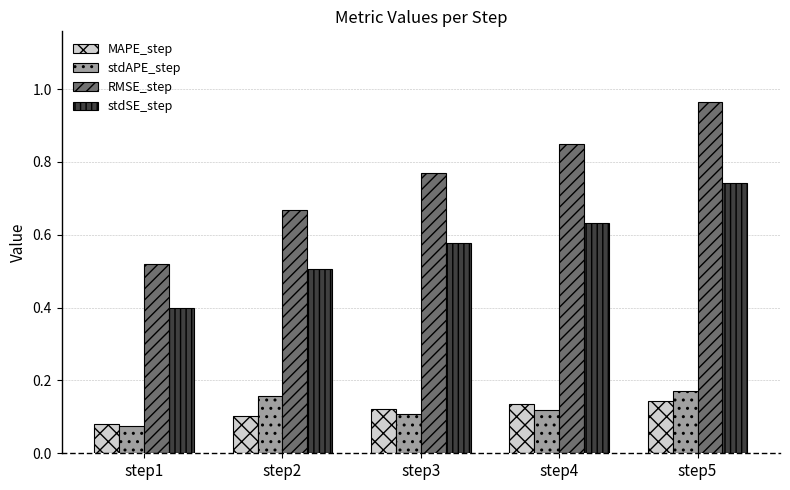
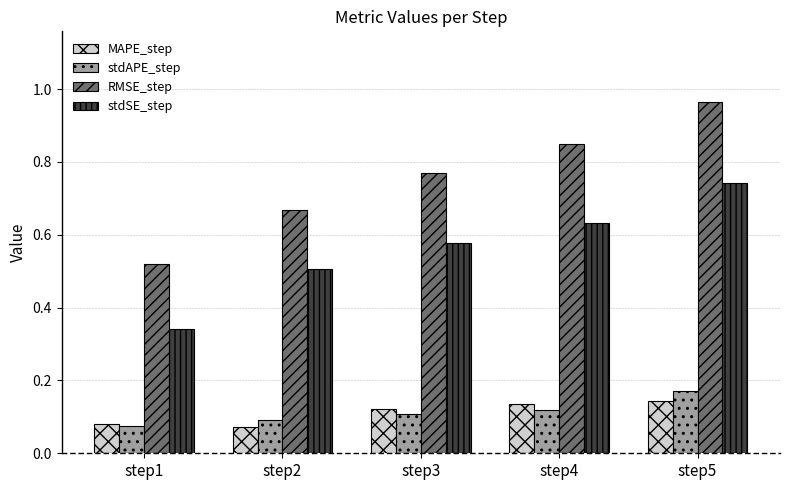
  {
    "MAPE_step": {
      "step1": 0.08,
-     "step2": 0.10,
+     "step2": 0.07,
      "step3": 0.12,
      "step4": 0.14,
      "step5": 0.14
    },
    "stdAPE_step": {
      "step1": 0.07,
-     "step2": 0.16,
+     "step2": 0.09,
      "step3": 0.11,
      "step4": 0.12,
      "step5": 0.17
    },
    "RMSE_step": {
      "step1": 0.52,
      "step2": 0.67,
      "step3": 0.77,
      "step4": 0.85,
      "step5": 0.97
    },
    "stdSE_step": {
-     "step1": 0.40,
+     "step1": 0.34,
      "step2": 0.50,
      "step3": 0.58,
      "step4": 0.63,
      "step5": 0.74
    }
  }
